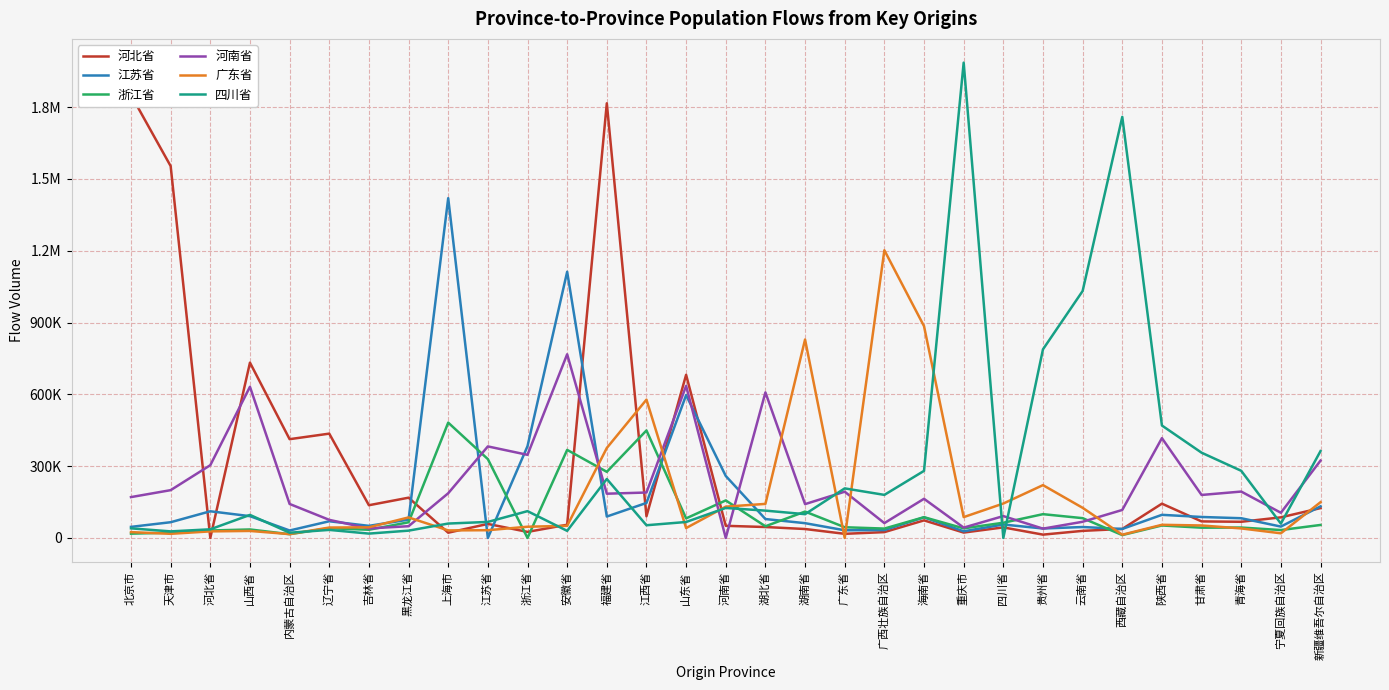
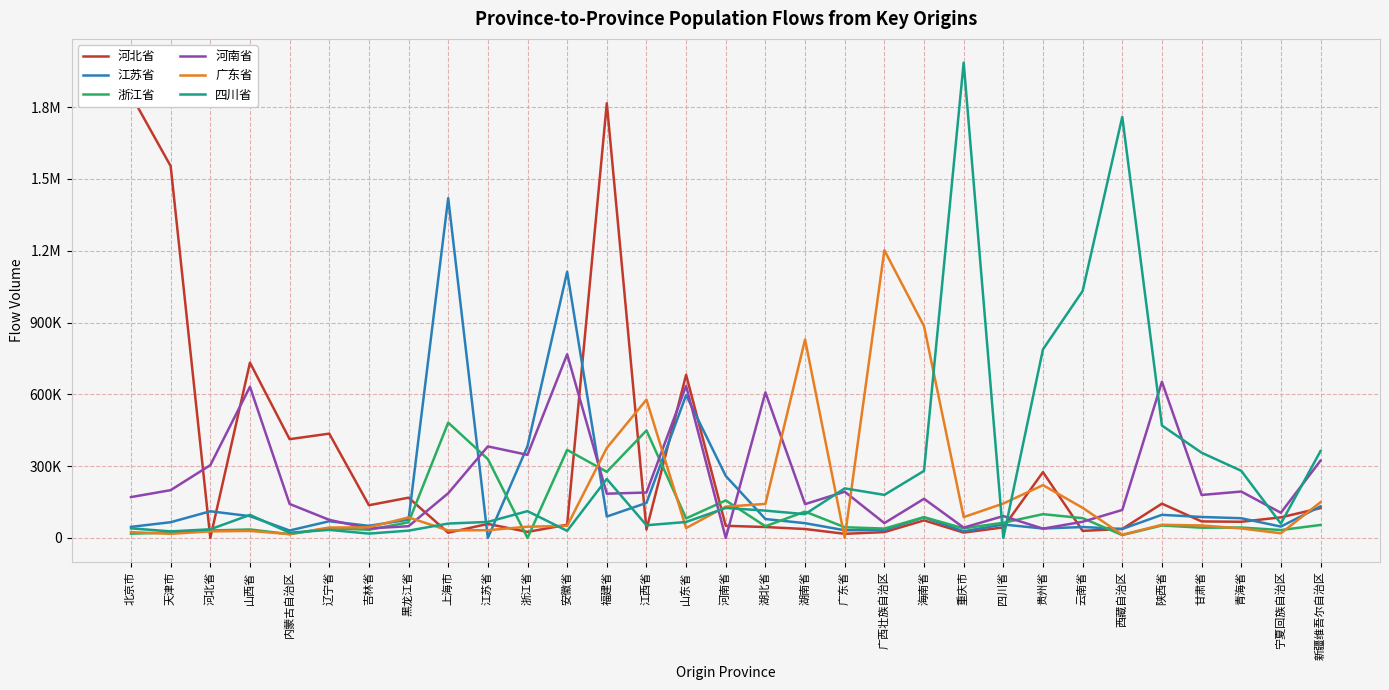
  {
    "河北省": {
      "天津市": 1550000,
      "河北省": 0,
      "山西省": 730000,
      "内蒙古自治区": 410000,
      "辽宁省": 440000,
      "吉林省": 140000,
      "黑龙江省": 170000,
      "浙江省": 30000,
      "福建省": 1820000,
-     "江西省": 90000,
+     "江西省": 40000,
      "山东省": 680000,
      "河南省": 50000,
      "湖南省": 40000,
      "广东省": 20000,
      "海南省": 70000,
      "四川省": 40000,
-     "贵州省": 10000,
+     "贵州省": 270000,
      "云南省": 30000,
      "陕西省": 140000,
      "甘肃省": 70000,
      "青海省": 70000,
      "宁夏回族自治区": 90000
    },
    "江苏省": {
      "天津市": 70000,
      "河北省": 110000,
      "上海市": 1420000,
      "江苏省": 0,
      "浙江省": 380000,
      "安徽省": 1110000,
      "福建省": 90000,
      "江西省": 150000,
      "山东省": 600000,
      "河南省": 260000,
      "湖北省": 80000,
      "湖南省": 60000,
      "广东省": 30000,
      "云南省": 50000,
      "陕西省": 100000,
      "甘肃省": 90000,
      "青海省": 80000,
      "宁夏回族自治区": 50000
    },
    "河南省": {
      "北京市": 170000,
      "天津市": 200000,
      "河北省": 300000,
      "山西省": 630000,
      "内蒙古自治区": 140000,
      "黑龙江省": 50000,
      "上海市": 190000,
      "江苏省": 380000,
      "浙江省": 350000,
      "安徽省": 770000,
      "福建省": 180000,
      "江西省": 190000,
      "山东省": 640000,
      "河南省": 0,
      "湖北省": 610000,
      "湖南省": 140000,
      "广东省": 190000,
      "广西壮族自治区": 60000,
      "海南省": 160000,
      "四川省": 90000,
      "云南省": 70000,
      "西藏自治区": 120000,
-     "陕西省": 420000,
+     "陕西省": 650000,
      "甘肃省": 180000,
      "青海省": 190000,
      "宁夏回族自治区": 110000,
      "新疆维吾尔自治区": 320000
    },
    "广东省": {
      "江苏省": 30000,
      "浙江省": 50000,
      "福建省": 380000,
      "江西省": 580000,
      "山东省": 40000,
      "湖北省": 140000,
      "湖南省": 830000,
      "广东省": 0,
      "广西壮族自治区": 1200000,
      "海南省": 880000,
      "重庆市": 90000,
      "四川省": 140000,
      "贵州省": 220000,
      "云南省": 130000,
      "宁夏回族自治区": 20000,
      "新疆维吾尔自治区": 150000
    }
  }
